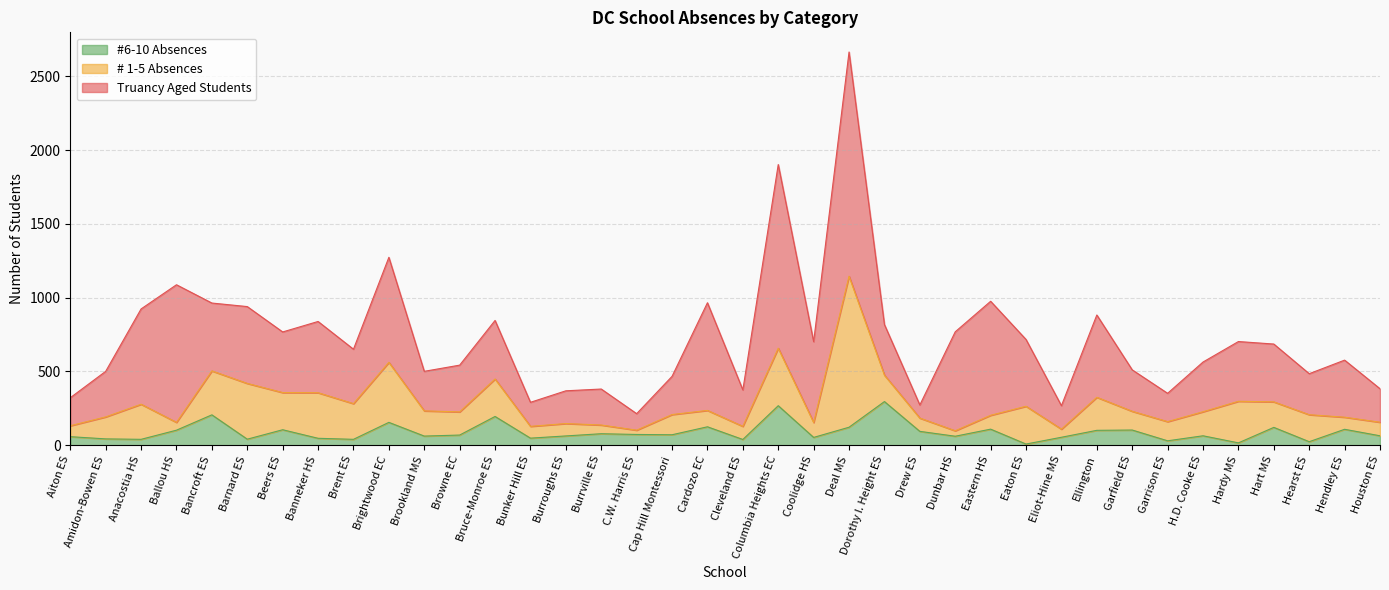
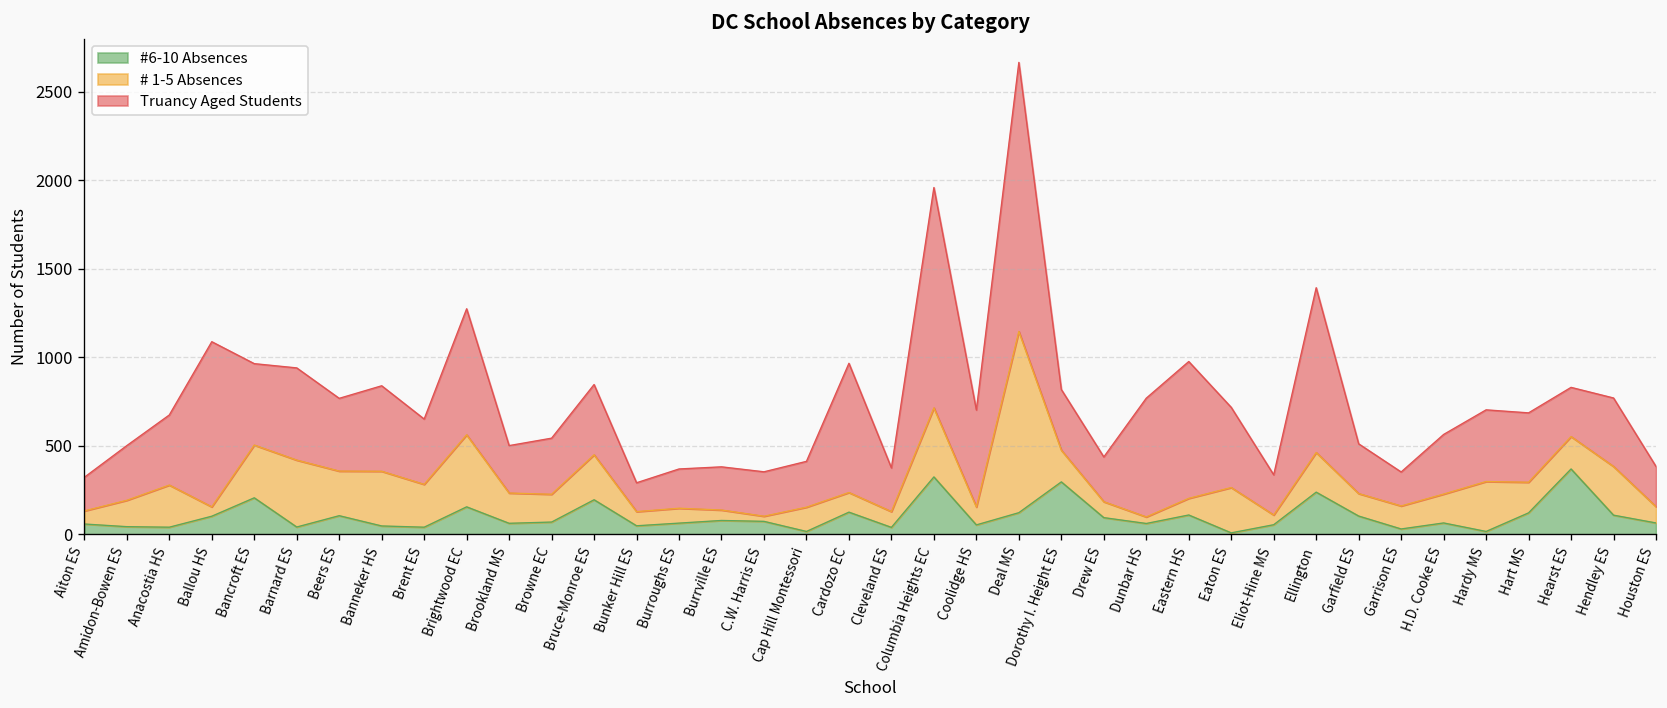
  {
    "#6-10 Absences": {
      "Aiton ES": 60,
      "Amidon-Bowen ES": 40,
      "Anacostia HS": 40,
      "Ballou HS": 100,
      "Bancroft ES": 210,
      "Barnard ES": 40,
      "Beers ES": 110,
      "Banneker HS": 50,
      "Brent ES": 40,
      "Brightwood EC": 160,
      "Brookland MS": 60,
      "Browne EC": 70,
      "Bruce-Monroe ES": 200,
      "Bunker Hill ES": 50,
      "Burroughs ES": 60,
      "Burrville ES": 80,
      "C.W. Harris ES": 70,
-     "Cap Hill Montessori": 70,
+     "Cap Hill Montessori": 20,
      "Cardozo EC": 130,
      "Cleveland ES": 40,
-     "Columbia Heights EC": 270,
+     "Columbia Heights EC": 320,
      "Coolidge HS": 50,
      "Deal MS": 120,
      "Dorothy I. Height ES": 300,
      "Drew ES": 90,
      "Dunbar HS": 60,
      "Eastern HS": 110,
      "Eaton ES": 10,
      "Eliot-Hine MS": 50,
-     "Ellington": 100,
+     "Ellington": 240,
      "Garfield ES": 100,
      "Garrison ES": 30,
      "H.D. Cooke ES": 60,
      "Hardy MS": 20,
      "Hart MS": 120,
-     "Hearst ES": 20,
+     "Hearst ES": 370,
      "Hendley ES": 110,
      "Houston ES": 60
    },
    "# 1-5 Absences": {
      "Aiton ES": 70,
      "Amidon-Bowen ES": 150,
      "Anacostia HS": 240,
      "Ballou HS": 50,
      "Bancroft ES": 300,
      "Barnard ES": 380,
      "Beers ES": 250,
      "Banneker HS": 310,
      "Brent ES": 240,
      "Brightwood EC": 410,
      "Brookland MS": 170,
      "Browne EC": 160,
      "Bruce-Monroe ES": 250,
      "Bunker Hill ES": 80,
      "Burroughs ES": 80,
      "Burrville ES": 60,
      "C.W. Harris ES": 30,
      "Cap Hill Montessori": 140,
      "Cardozo EC": 110,
      "Cleveland ES": 90,
      "Columbia Heights EC": 390,
      "Coolidge HS": 100,
      "Deal MS": 1020,
      "Dorothy I. Height ES": 180,
      "Drew ES": 90,
      "Dunbar HS": 40,
      "Eastern HS": 90,
      "Eaton ES": 260,
      "Eliot-Hine MS": 60,
      "Ellington": 220,
      "Garfield ES": 130,
      "Garrison ES": 130,
      "H.D. Cooke ES": 160,
      "Hardy MS": 280,
      "Hart MS": 170,
      "Hearst ES": 180,
-     "Hendley ES": 80,
+     "Hendley ES": 280,
      "Houston ES": 90
    },
    "Truancy Aged Students": {
      "Aiton ES": 190,
      "Amidon-Bowen ES": 310,
-     "Anacostia HS": 650,
+     "Anacostia HS": 400,
      "Ballou HS": 930,
      "Bancroft ES": 460,
      "Barnard ES": 520,
      "Beers ES": 410,
      "Banneker HS": 480,
      "Brent ES": 370,
      "Brightwood EC": 710,
      "Brookland MS": 270,
      "Browne EC": 320,
      "Bruce-Monroe ES": 400,
      "Bunker Hill ES": 160,
      "Burroughs ES": 220,
      "Burrville ES": 240,
-     "C.W. Harris ES": 110,
+     "C.W. Harris ES": 250,
      "Cap Hill Montessori": 260,
      "Cardozo EC": 730,
      "Cleveland ES": 250,
      "Columbia Heights EC": 1250,
      "Coolidge HS": 550,
      "Deal MS": 1520,
      "Dorothy I. Height ES": 340,
-     "Drew ES": 90,
+     "Drew ES": 250,
      "Dunbar HS": 670,
      "Eastern HS": 770,
      "Eaton ES": 450,
-     "Eliot-Hine MS": 160,
-     "Ellington": 560,
+     "Eliot-Hine MS": 230,
+     "Ellington": 930,
      "Garfield ES": 280,
      "Garrison ES": 190,
      "H.D. Cooke ES": 340,
      "Hardy MS": 410,
      "Hart MS": 390,
      "Hearst ES": 280,
      "Hendley ES": 390,
      "Houston ES": 230
    }
  }
